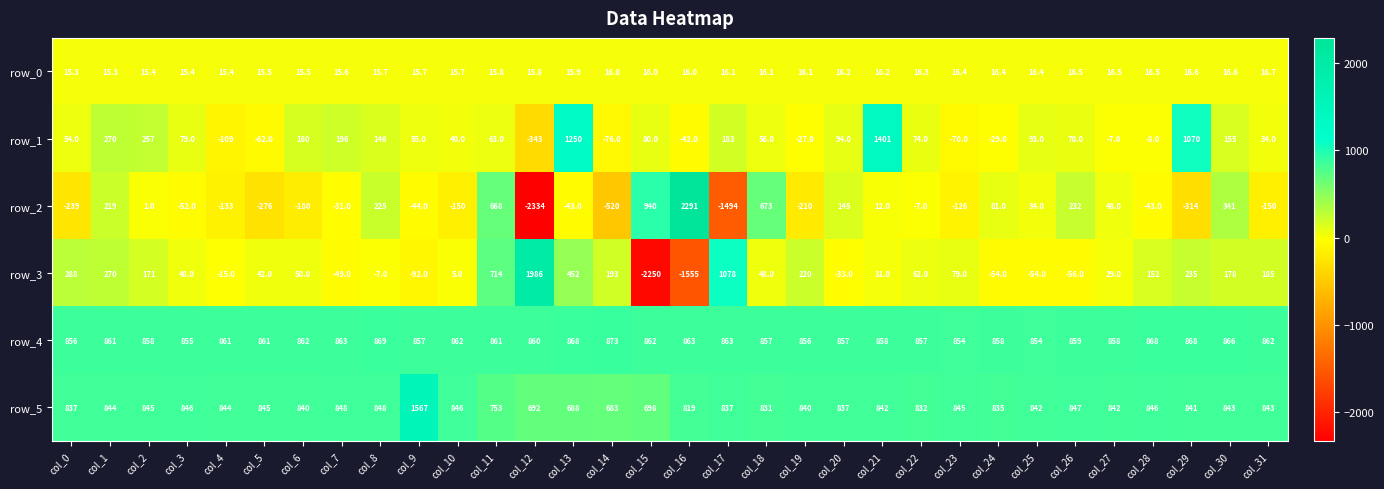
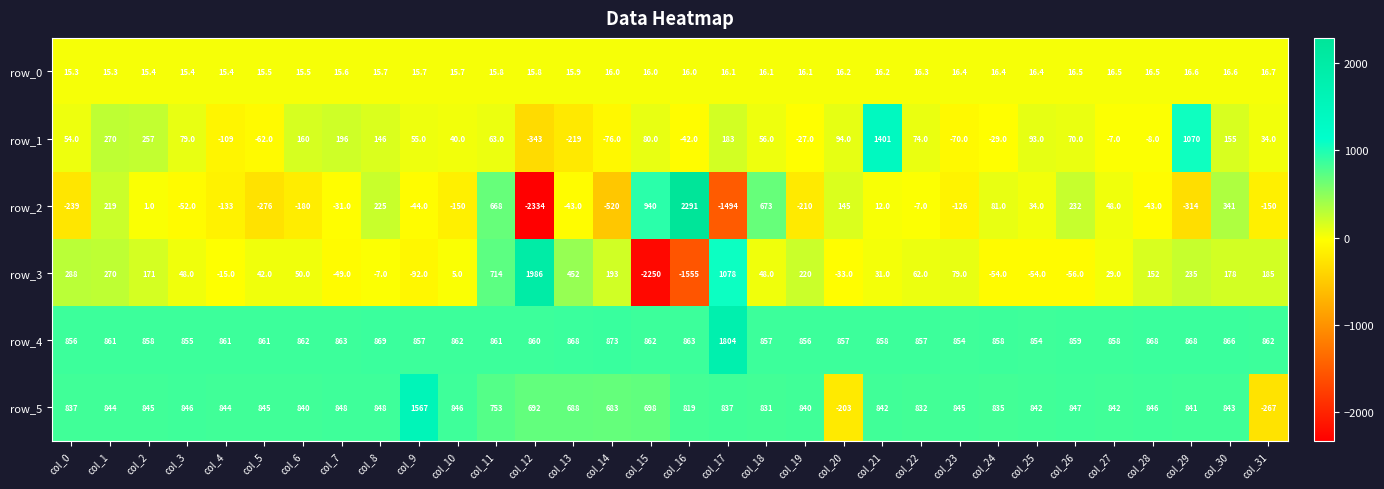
  {
    "row_0": {
      "col_0": 15.3,
      "col_1": 15.3,
      "col_2": 15.4,
      "col_3": 15.4,
      "col_4": 15.4,
      "col_5": 15.5,
      "col_6": 15.5,
      "col_7": 15.6,
      "col_8": 15.7,
      "col_9": 15.7,
      "col_10": 15.7,
      "col_11": 15.8,
      "col_12": 15.8,
      "col_13": 15.9,
      "col_14": 16.0,
      "col_15": 16.0,
      "col_16": 16.0,
      "col_17": 16.1,
      "col_18": 16.1,
      "col_19": 16.1,
      "col_20": 16.2,
      "col_21": 16.2,
      "col_22": 16.3,
      "col_23": 16.4,
      "col_24": 16.4,
      "col_25": 16.4,
      "col_26": 16.5,
      "col_27": 16.5,
      "col_28": 16.5,
      "col_29": 16.6,
      "col_30": 16.6,
      "col_31": 16.7
    },
    "row_1": {
      "col_0": 54.0,
      "col_1": 270,
      "col_2": 257,
      "col_3": 79.0,
      "col_4": -109,
      "col_5": -62.0,
      "col_6": 160,
      "col_7": 196,
      "col_8": 146,
      "col_9": 55.0,
      "col_10": 40.0,
      "col_11": 63.0,
      "col_12": -343,
-     "col_13": 1250,
+     "col_13": -219,
      "col_14": -76.0,
      "col_15": 80.0,
      "col_16": -42.0,
      "col_17": 183,
      "col_18": 56.0,
      "col_19": -27.0,
      "col_20": 94.0,
      "col_21": 1401,
      "col_22": 74.0,
      "col_23": -70.0,
      "col_24": -29.0,
      "col_25": 93.0,
      "col_26": 70.0,
      "col_27": -7.0,
      "col_28": -8.0,
      "col_29": 1070,
      "col_30": 155,
      "col_31": 34.0
    },
    "row_2": {
      "col_0": -239,
      "col_1": 219,
      "col_2": 1.0,
      "col_3": -52.0,
      "col_4": -133,
      "col_5": -276,
      "col_6": -180,
      "col_7": -31.0,
      "col_8": 225,
      "col_9": -44.0,
      "col_10": -150,
      "col_11": 668,
      "col_12": -2334,
      "col_13": -43.0,
      "col_14": -520,
      "col_15": 940,
      "col_16": 2291,
      "col_17": -1494,
      "col_18": 673,
      "col_19": -210,
      "col_20": 145,
      "col_21": 12.0,
      "col_22": -7.0,
      "col_23": -126,
      "col_24": 81.0,
      "col_25": 34.0,
      "col_26": 232,
      "col_27": 48.0,
      "col_28": -43.0,
      "col_29": -314,
      "col_30": 341,
      "col_31": -150
    },
    "row_3": {
      "col_0": 288,
      "col_1": 270,
      "col_2": 171,
      "col_3": 48.0,
      "col_4": -15.0,
      "col_5": 42.0,
      "col_6": 50.0,
      "col_7": -49.0,
      "col_8": -7.0,
      "col_9": -92.0,
      "col_10": 5.0,
      "col_11": 714,
      "col_12": 1986,
      "col_13": 452,
      "col_14": 193,
      "col_15": -2250,
      "col_16": -1555,
      "col_17": 1078,
      "col_18": 48.0,
      "col_19": 220,
      "col_20": -33.0,
      "col_21": 31.0,
      "col_22": 62.0,
      "col_23": 79.0,
      "col_24": -54.0,
      "col_25": -54.0,
      "col_26": -56.0,
      "col_27": 29.0,
      "col_28": 152,
      "col_29": 235,
      "col_30": 178,
      "col_31": 185
    },
    "row_4": {
      "col_0": 856,
      "col_1": 861,
      "col_2": 858,
      "col_3": 855,
      "col_4": 861,
      "col_5": 861,
      "col_6": 862,
      "col_7": 863,
      "col_8": 869,
      "col_9": 857,
      "col_10": 862,
      "col_11": 861,
      "col_12": 860,
      "col_13": 868,
      "col_14": 873,
      "col_15": 862,
      "col_16": 863,
-     "col_17": 863,
+     "col_17": 1804,
      "col_18": 857,
      "col_19": 856,
      "col_20": 857,
      "col_21": 858,
      "col_22": 857,
      "col_23": 854,
      "col_24": 858,
      "col_25": 854,
      "col_26": 859,
      "col_27": 858,
      "col_28": 868,
      "col_29": 868,
      "col_30": 866,
      "col_31": 862
    },
    "row_5": {
      "col_0": 837,
      "col_1": 844,
      "col_2": 845,
      "col_3": 846,
      "col_4": 844,
      "col_5": 845,
      "col_6": 840,
      "col_7": 848,
      "col_8": 848,
      "col_9": 1567,
      "col_10": 846,
      "col_11": 753,
      "col_12": 692,
      "col_13": 688,
      "col_14": 683,
      "col_15": 698,
      "col_16": 819,
      "col_17": 837,
      "col_18": 831,
      "col_19": 840,
-     "col_20": 837,
+     "col_20": -203,
      "col_21": 842,
      "col_22": 832,
      "col_23": 845,
      "col_24": 835,
      "col_25": 842,
      "col_26": 847,
      "col_27": 842,
      "col_28": 846,
      "col_29": 841,
      "col_30": 843,
-     "col_31": 843
+     "col_31": -267
    }
  }
